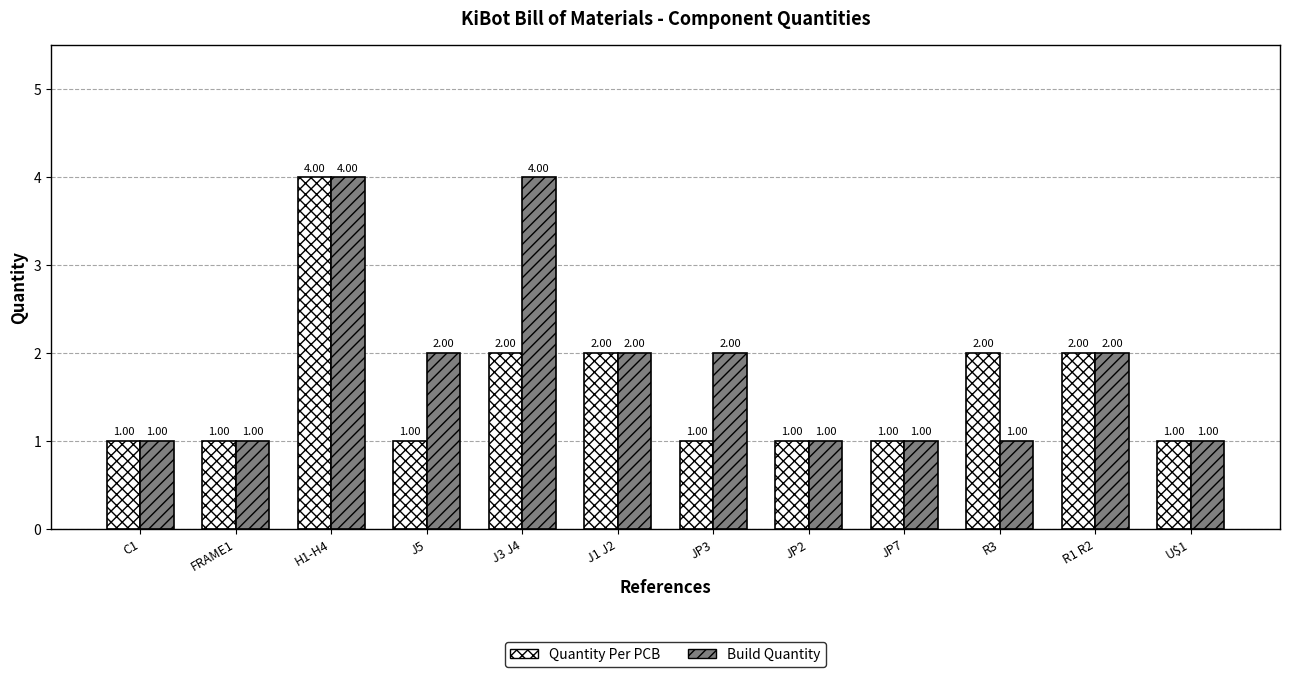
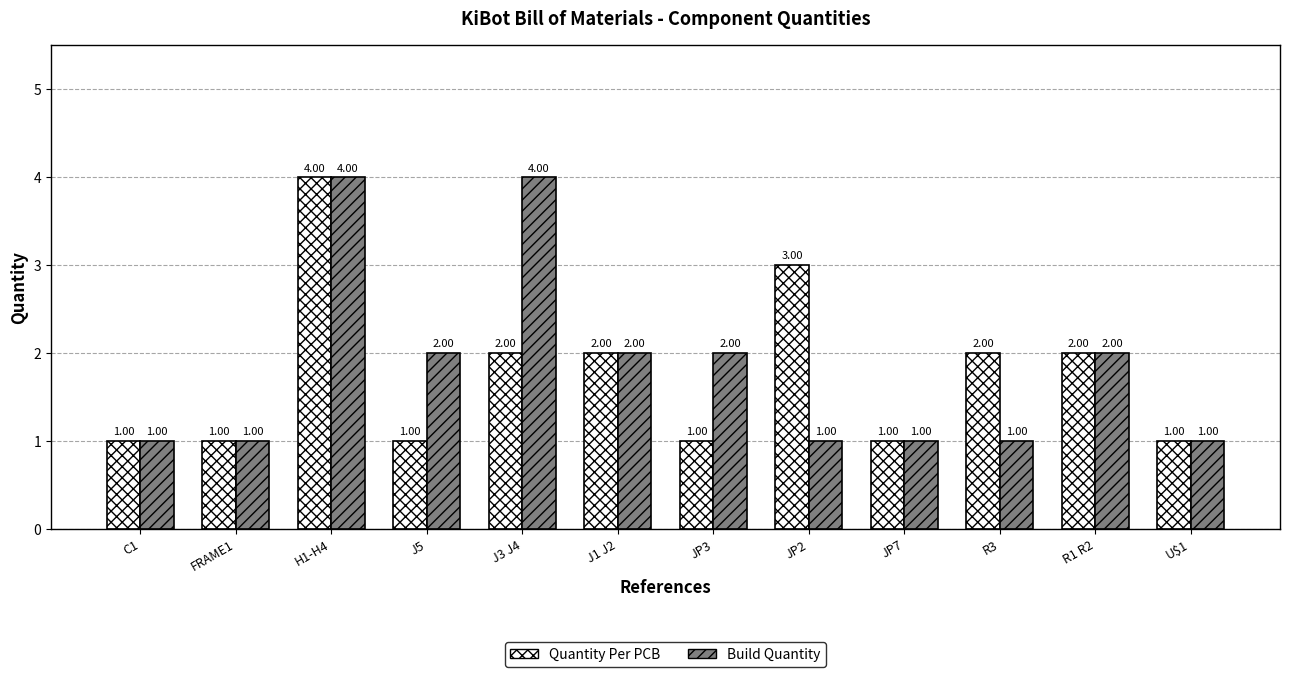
  {
    "Quantity Per PCB": {
      "C1": 1.00,
      "FRAME1": 1.00,
      "H1-H4": 4.00,
      "J5": 1.00,
      "J3 J4": 2.00,
      "J1 J2": 2.00,
      "JP3": 1.00,
-     "JP2": 1.00,
+     "JP2": 3.00,
      "JP7": 1.00,
      "R3": 2.00,
      "R1 R2": 2.00,
      "U$1": 1.00
    },
    "Build Quantity": {
      "C1": 1.00,
      "FRAME1": 1.00,
      "H1-H4": 4.00,
      "J5": 2.00,
      "J3 J4": 4.00,
      "J1 J2": 2.00,
      "JP3": 2.00,
      "JP2": 1.00,
      "JP7": 1.00,
      "R3": 1.00,
      "R1 R2": 2.00,
      "U$1": 1.00
    }
  }
